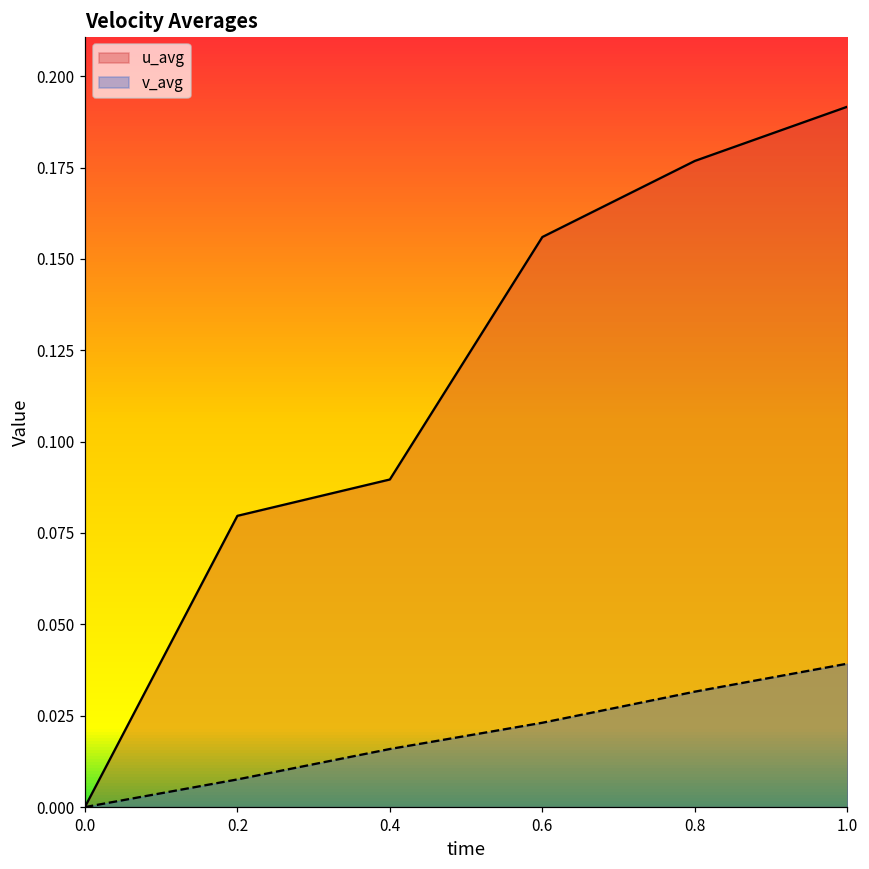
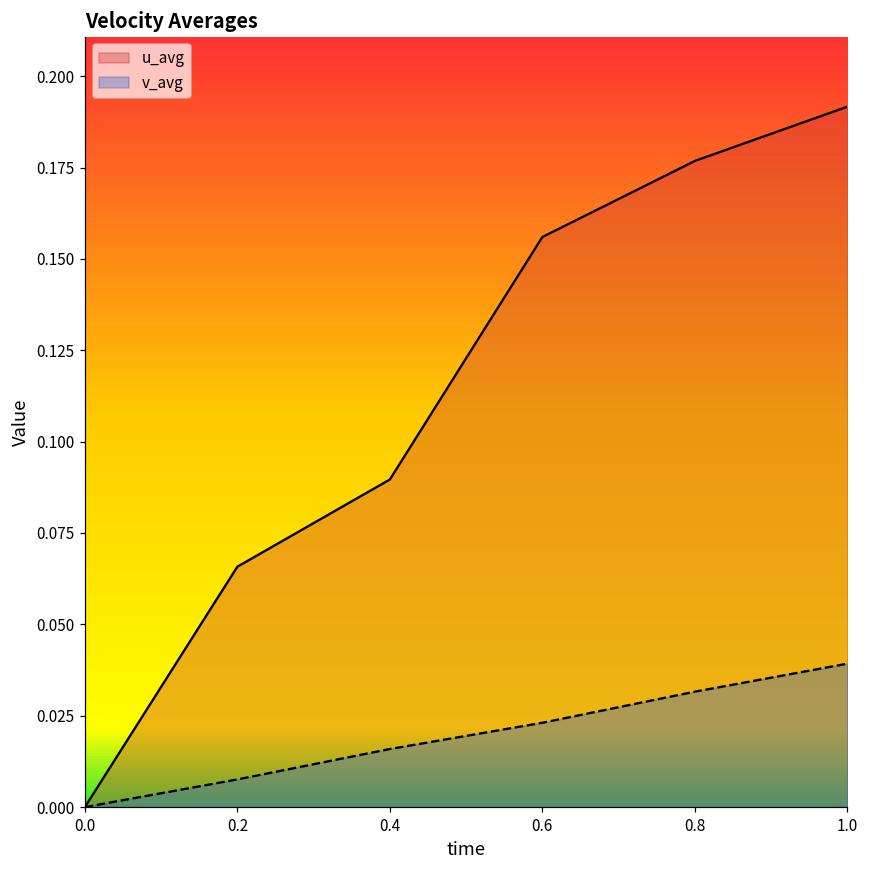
  {
    "u_avg": {
-     "0.2": 0.080,
+     "0.2": 0.066,
      "0.4": 0.090,
      "0.6": 0.156,
      "0.8": 0.177,
      "1.0": 0.192
    },
    "v_avg": {
      "0.2": 0.008,
      "0.4": 0.016,
      "0.6": 0.023,
      "0.8": 0.032,
      "1.0": 0.039
    }
  }
